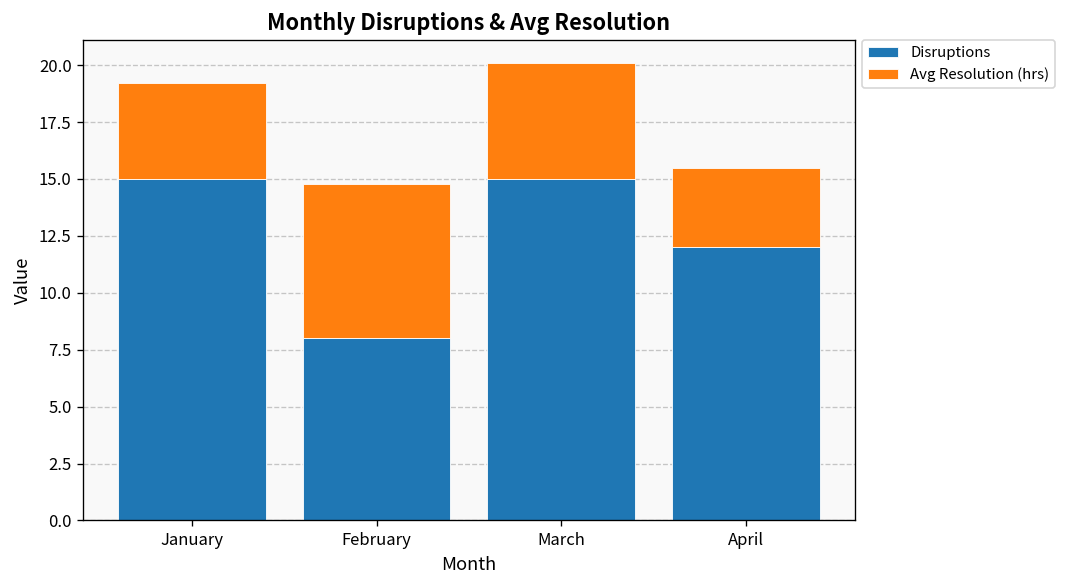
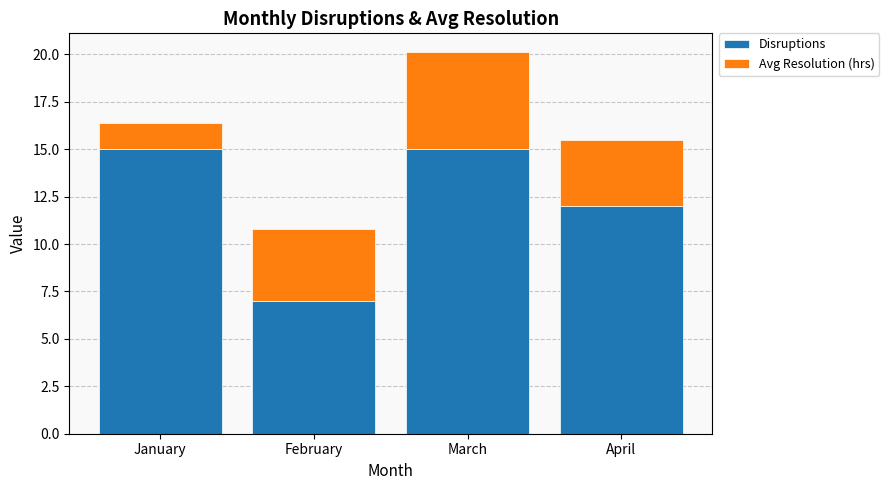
  {
    "Disruptions": {
      "January": 15,
-     "February": 8,
+     "February": 7,
      "March": 15,
      "April": 12
    },
    "Avg Resolution (hrs)": {
-     "January": 4.2,
-     "February": 6.8,
+     "January": 1.4,
+     "February": 3.8,
      "March": 5.1,
      "April": 3.5
    }
  }
